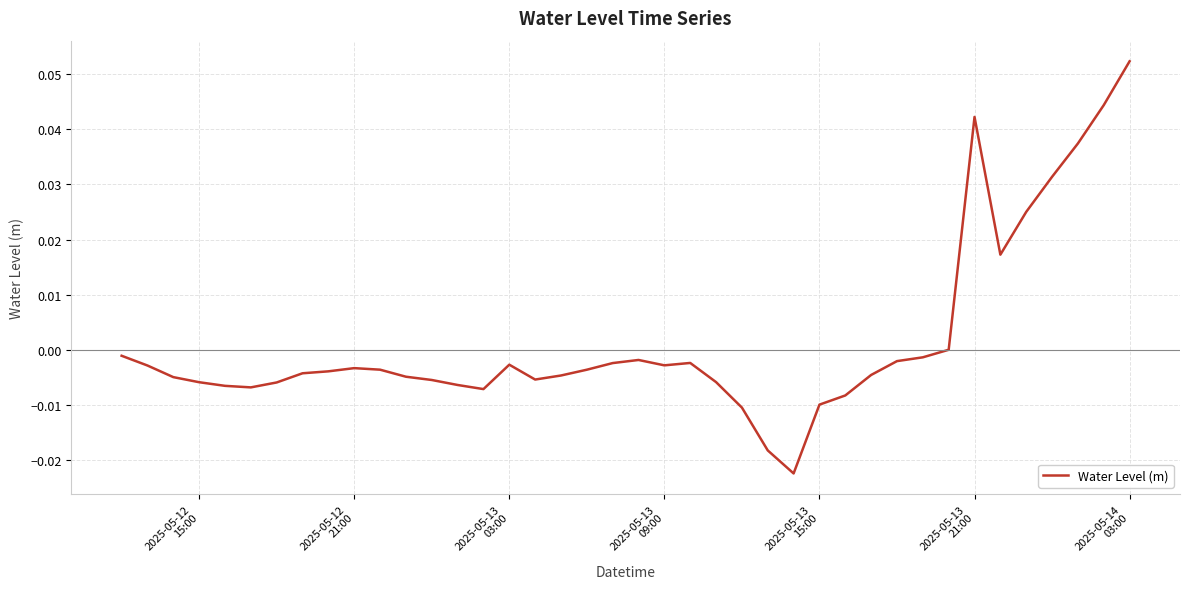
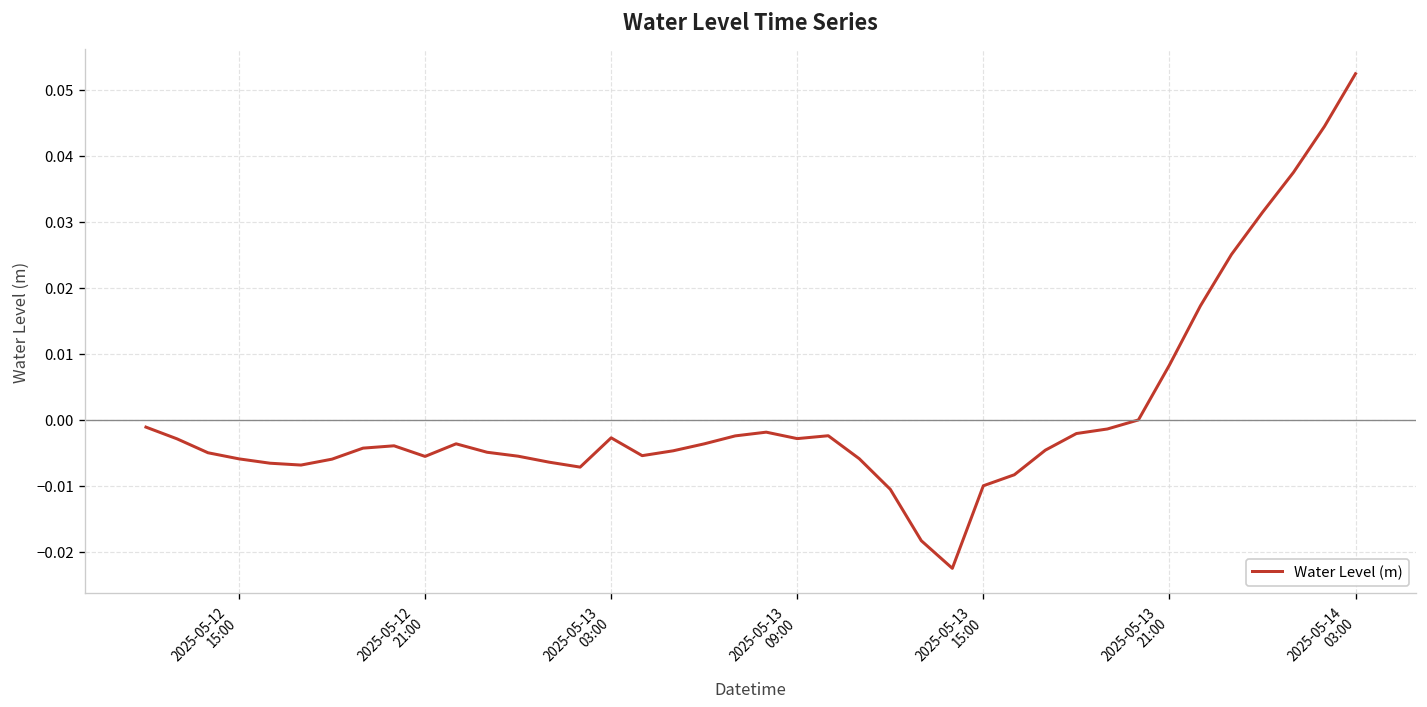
  {
    "2025-05-12 15:00": -0.006,
-   "2025-05-12 21:00": -0.003,
+   "2025-05-12 21:00": -0.006,
    "2025-05-13 03:00": -0.003,
    "2025-05-13 09:00": -0.003,
    "2025-05-13 15:00": -0.010,
-   "2025-05-13 21:00": 0.042,
+   "2025-05-13 21:00": 0.008,
    "2025-05-14 03:00": 0.052
  }
